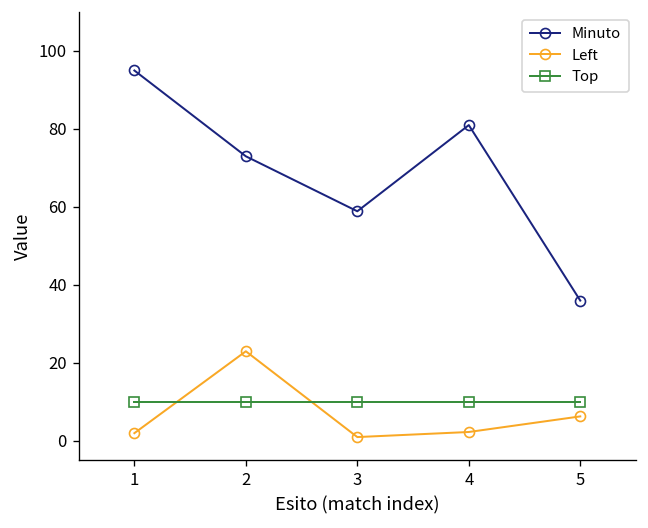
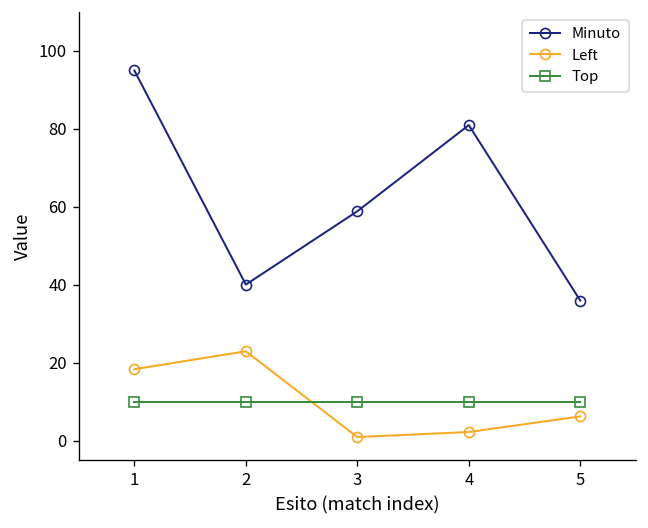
  {
    "Minuto": {
      "1": 95,
-     "2": 73,
+     "2": 40,
      "3": 59,
      "4": 81,
      "5": 36
    },
    "Left": {
-     "1": 2,
+     "1": 18,
      "2": 23,
      "3": 1,
      "4": 2,
      "5": 6
    },
    "Top": {
      "1": 10,
      "2": 10,
      "3": 10,
      "4": 10,
      "5": 10
    }
  }
